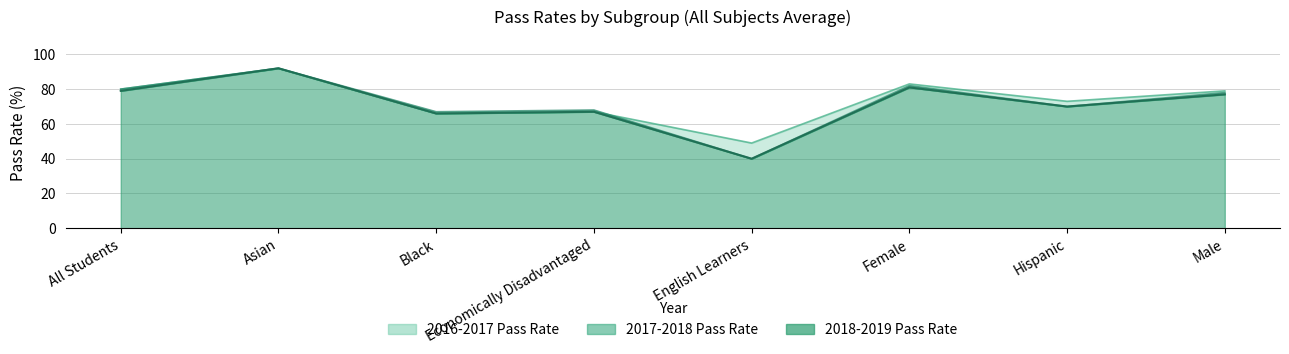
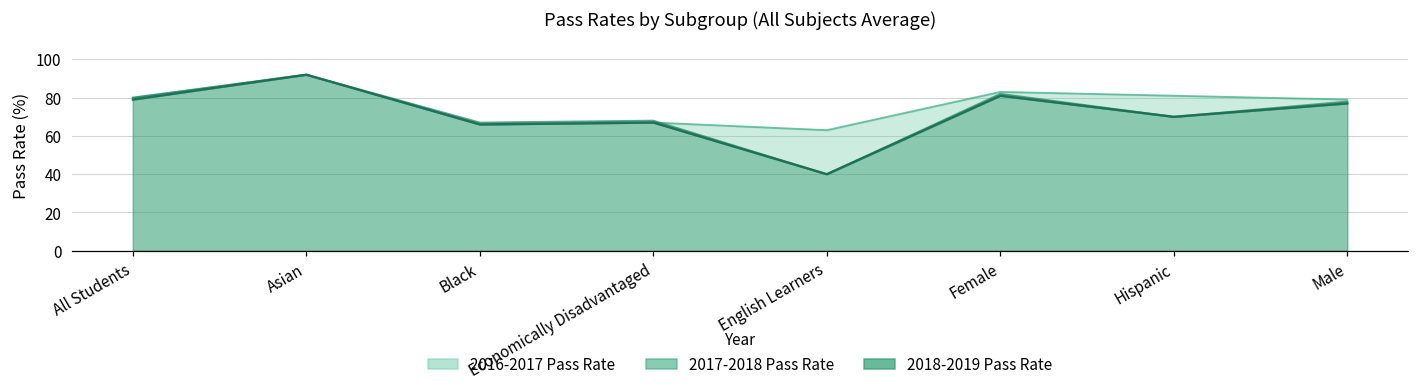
  {
    "2016-2017 Pass Rate": {
-     "English Learners": 49,
-     "Hispanic": 73
+     "English Learners": 63,
+     "Hispanic": 81
    }
  }
